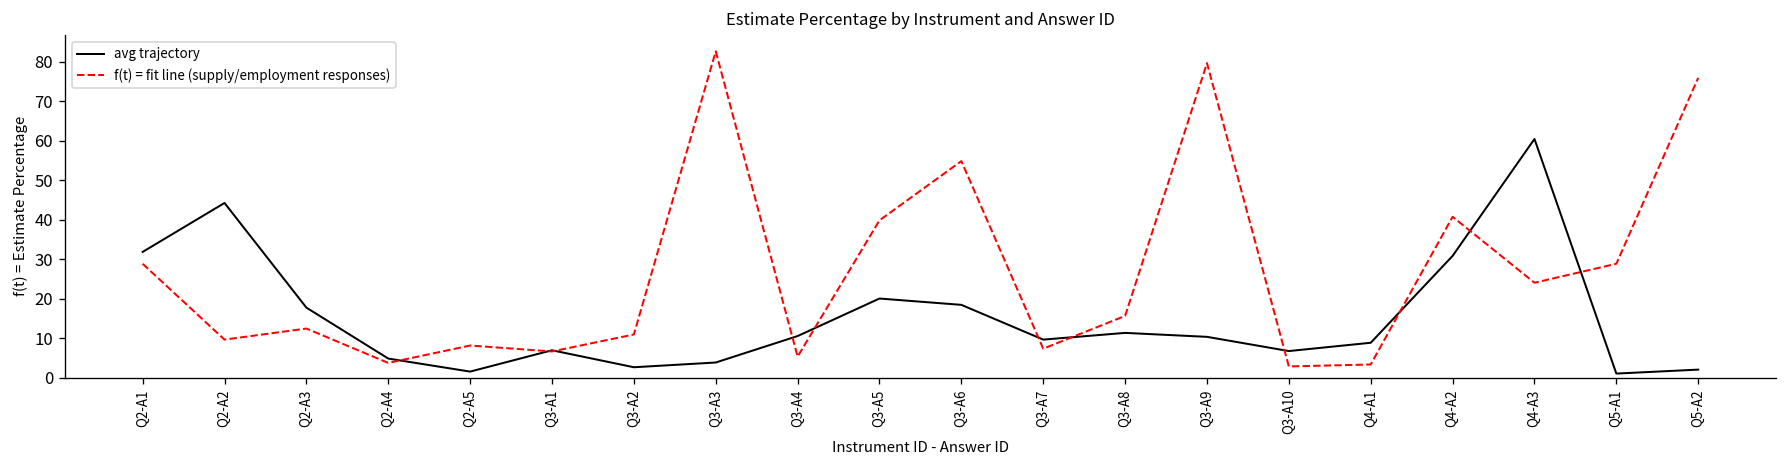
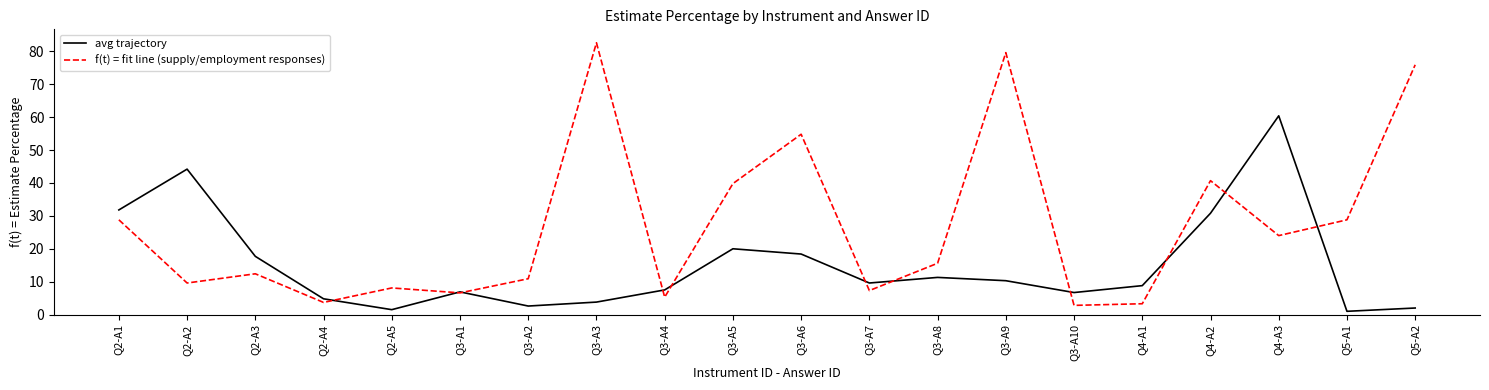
  {
    "avg trajectory": {
      "Q2-A1": 32,
      "Q2-A2": 44,
      "Q2-A3": 18,
      "Q2-A4": 5,
      "Q2-A5": 2,
      "Q3-A2": 3,
      "Q3-A3": 4,
-     "Q3-A4": 11,
+     "Q3-A4": 8,
      "Q3-A5": 20,
      "Q3-A6": 18,
      "Q3-A7": 10,
      "Q3-A8": 11,
      "Q3-A9": 10,
      "Q3-A10": 7,
      "Q4-A1": 9,
      "Q4-A2": 31,
      "Q4-A3": 60,
      "Q5-A1": 1,
      "Q5-A2": 2
    },
    "f(t) = fit line (supply/employment responses)": {
      "Q2-A1": 29,
      "Q2-A2": 10,
      "Q2-A3": 12,
      "Q2-A4": 4,
      "Q2-A5": 8,
      "Q3-A2": 11,
      "Q3-A3": 83,
      "Q3-A4": 5,
      "Q3-A5": 40,
      "Q3-A6": 55,
      "Q3-A7": 7,
      "Q3-A8": 16,
      "Q3-A9": 80,
      "Q3-A10": 3,
      "Q4-A1": 3,
      "Q4-A2": 41,
      "Q4-A3": 24,
      "Q5-A1": 29,
      "Q5-A2": 76
    }
  }
